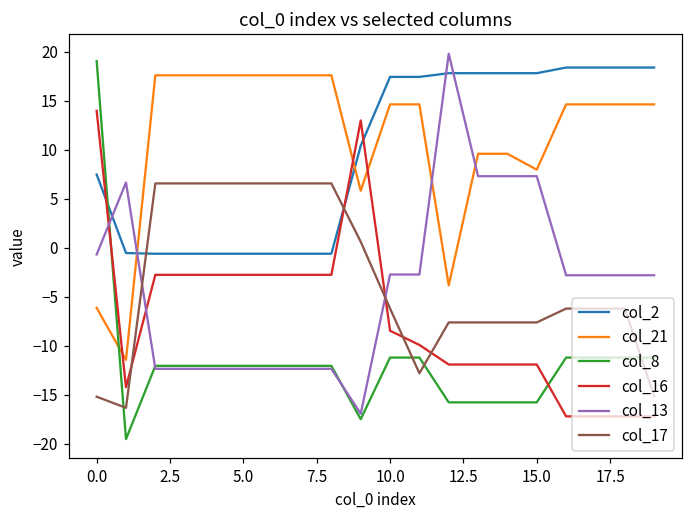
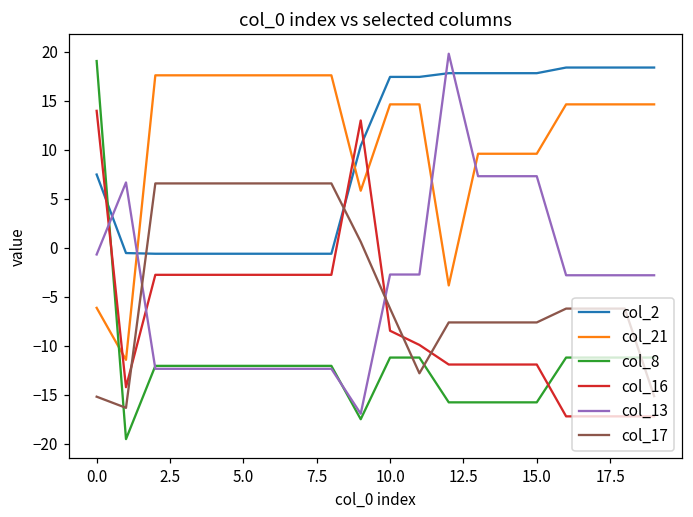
  {
    "col_2": {
      "0.0": 7,
      "5.0": -1,
      "10.0": 17,
      "15.0": 18
    },
    "col_21": {
      "0.0": -6,
      "5.0": 18,
      "10.0": 15,
-     "15.0": 8
+     "15.0": 10
    },
    "col_8": {
      "0.0": 19,
      "5.0": -12,
      "10.0": -11,
      "15.0": -16
    },
    "col_16": {
      "0.0": 14,
      "5.0": -3,
      "10.0": -8,
      "15.0": -12
    },
    "col_13": {
      "0.0": -1,
      "5.0": -12,
      "10.0": -3,
      "15.0": 7
    },
    "col_17": {
      "0.0": -15,
      "5.0": 7,
      "10.0": -6,
      "15.0": -8
    }
  }
